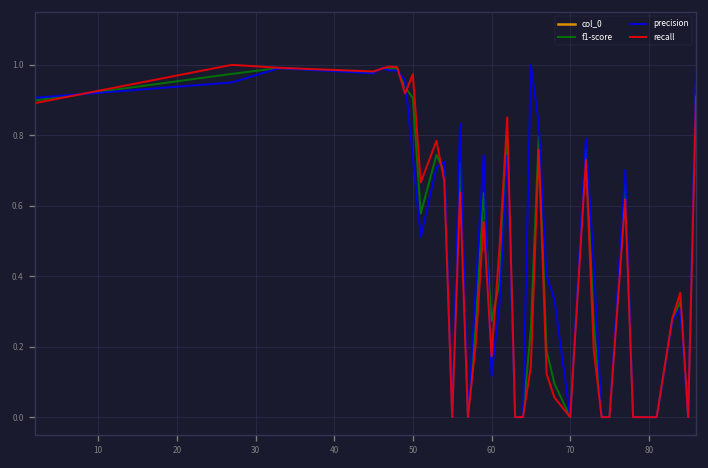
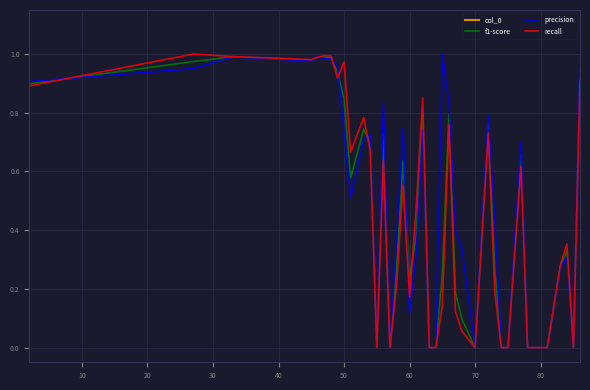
  {
    "f1-score": {
-     "50": 0.91,
-     "60": 0.27
+     "50": 0.85,
+     "60": 0.24
    },
    "precision": {
      "50": 0.74,
      "60": 0.12
    },
    "recall": {
      "50": 0.97,
      "60": 0.17
    }
  }
